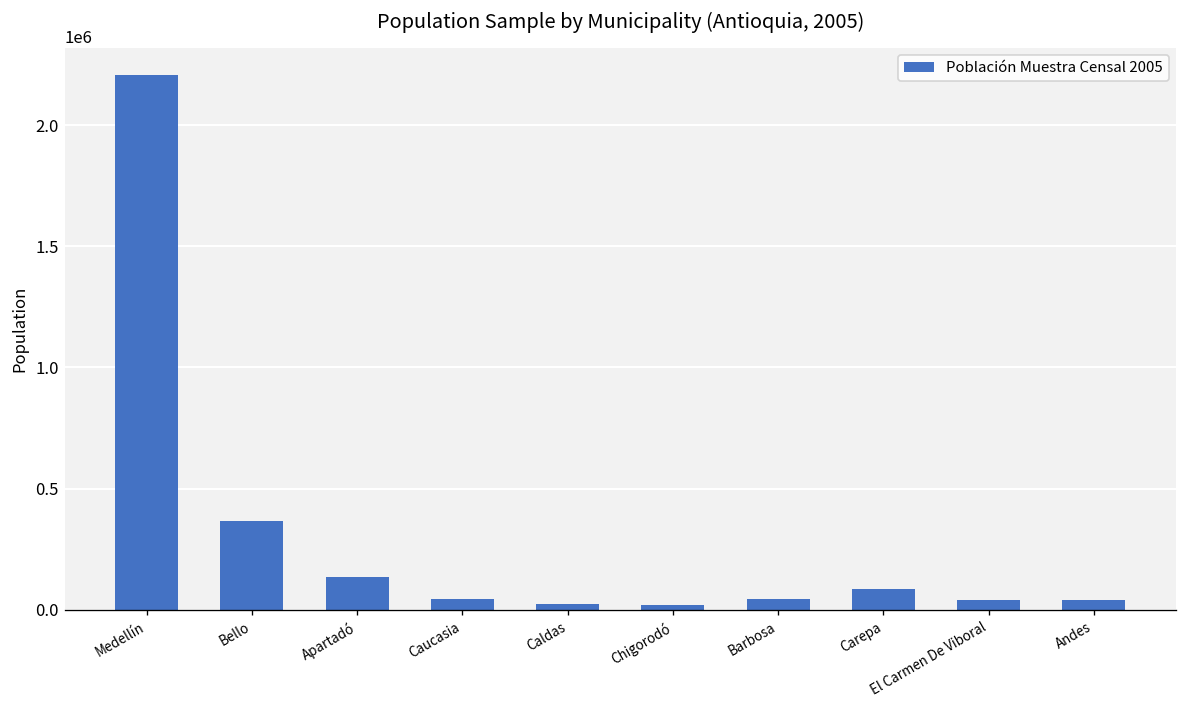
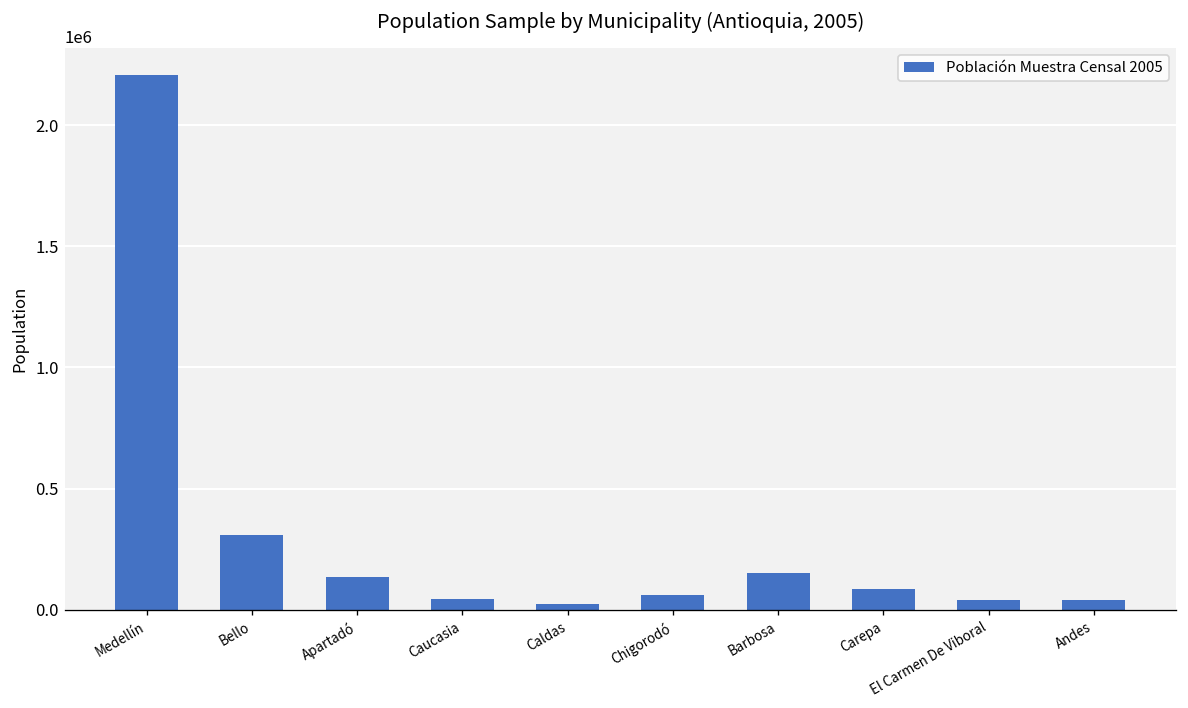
  {
    "Medellín": 2210000,
-   "Bello": 370000,
+   "Bello": 310000,
    "Apartadó": 130000,
    "Caucasia": 40000,
    "Caldas": 20000,
-   "Chigorodó": 20000,
-   "Barbosa": 40000,
+   "Chigorodó": 60000,
+   "Barbosa": 150000,
    "Carepa": 90000,
    "El Carmen De Viboral": 40000,
    "Andes": 40000
  }
